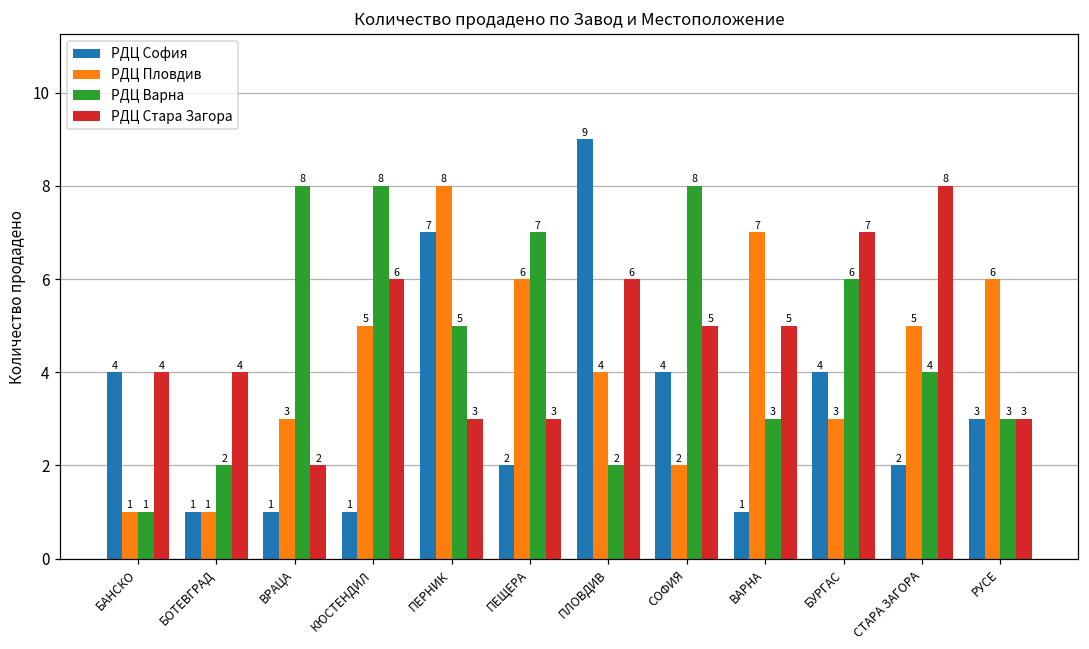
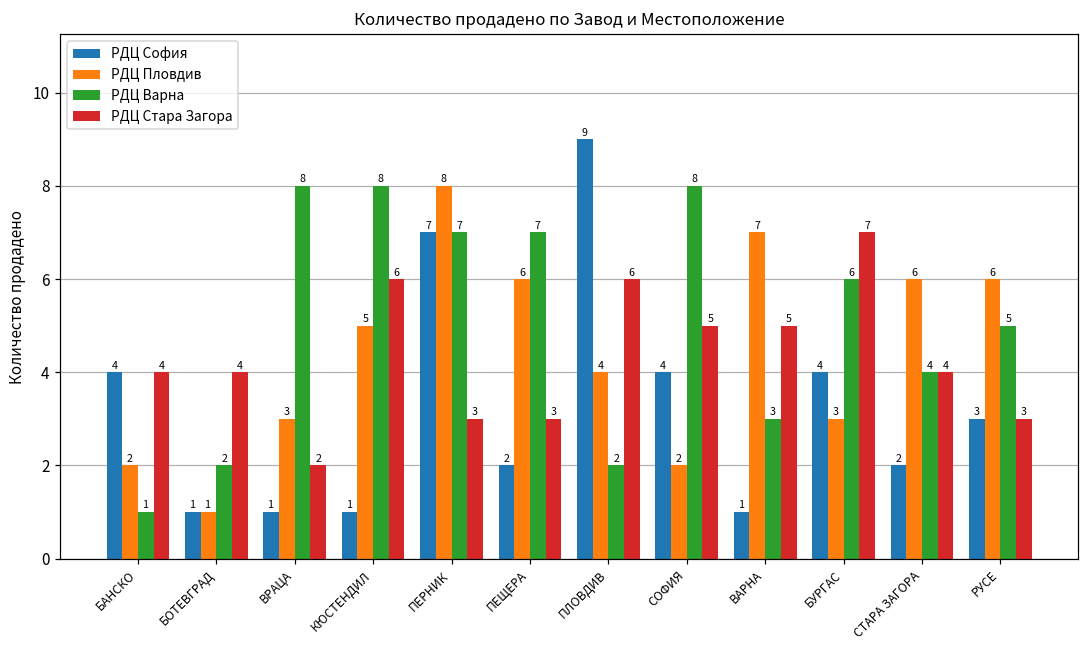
  {
    "РДЦ София": {
      "БАНСКО": 4,
      "БОТЕВГРАД": 1,
      "ВРАЦА": 1,
      "КЮСТЕНДИЛ": 1,
      "ПЕРНИК": 7,
      "ПЕЩЕРА": 2,
      "ПЛОВДИВ": 9,
      "СОФИЯ": 4,
      "ВАРНА": 1,
      "БУРГАС": 4,
      "СТАРА ЗАГОРА": 2,
      "РУСЕ": 3
    },
    "РДЦ Пловдив": {
-     "БАНСКО": 1,
+     "БАНСКО": 2,
      "БОТЕВГРАД": 1,
      "ВРАЦА": 3,
      "КЮСТЕНДИЛ": 5,
      "ПЕРНИК": 8,
      "ПЕЩЕРА": 6,
      "ПЛОВДИВ": 4,
      "СОФИЯ": 2,
      "ВАРНА": 7,
      "БУРГАС": 3,
-     "СТАРА ЗАГОРА": 5,
+     "СТАРА ЗАГОРА": 6,
      "РУСЕ": 6
    },
    "РДЦ Варна": {
      "БАНСКО": 1,
      "БОТЕВГРАД": 2,
      "ВРАЦА": 8,
      "КЮСТЕНДИЛ": 8,
-     "ПЕРНИК": 5,
+     "ПЕРНИК": 7,
      "ПЕЩЕРА": 7,
      "ПЛОВДИВ": 2,
      "СОФИЯ": 8,
      "ВАРНА": 3,
      "БУРГАС": 6,
      "СТАРА ЗАГОРА": 4,
-     "РУСЕ": 3
+     "РУСЕ": 5
    },
    "РДЦ Стара Загора": {
      "БАНСКО": 4,
      "БОТЕВГРАД": 4,
      "ВРАЦА": 2,
      "КЮСТЕНДИЛ": 6,
      "ПЕРНИК": 3,
      "ПЕЩЕРА": 3,
      "ПЛОВДИВ": 6,
      "СОФИЯ": 5,
      "ВАРНА": 5,
      "БУРГАС": 7,
-     "СТАРА ЗАГОРА": 8,
+     "СТАРА ЗАГОРА": 4,
      "РУСЕ": 3
    }
  }
